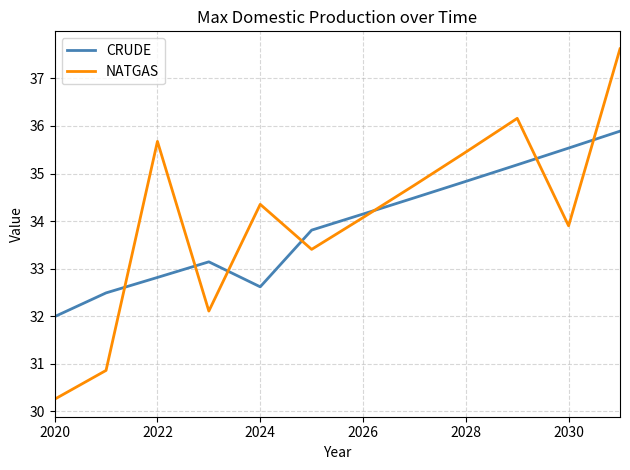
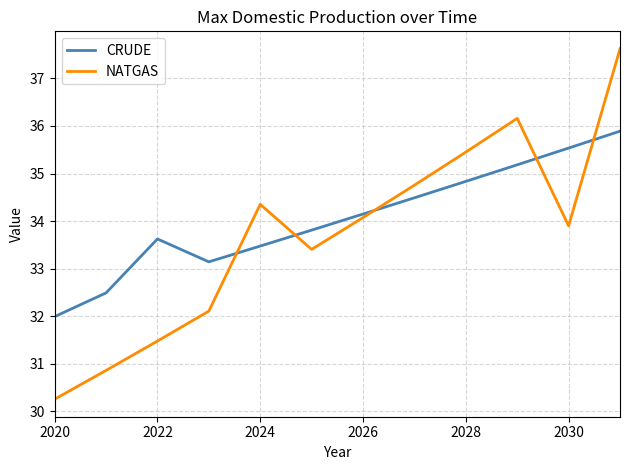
  {
    "CRUDE": {
      "2020": 32.0,
-     "2022": 32.8,
-     "2024": 32.6,
+     "2022": 33.6,
+     "2024": 33.5,
      "2026": 34.1,
      "2028": 34.8,
      "2030": 35.5
    },
    "NATGAS": {
      "2020": 30.3,
-     "2022": 35.7,
+     "2022": 31.5,
      "2024": 34.4,
      "2026": 34.1,
      "2028": 35.5,
      "2030": 33.9
    }
  }
